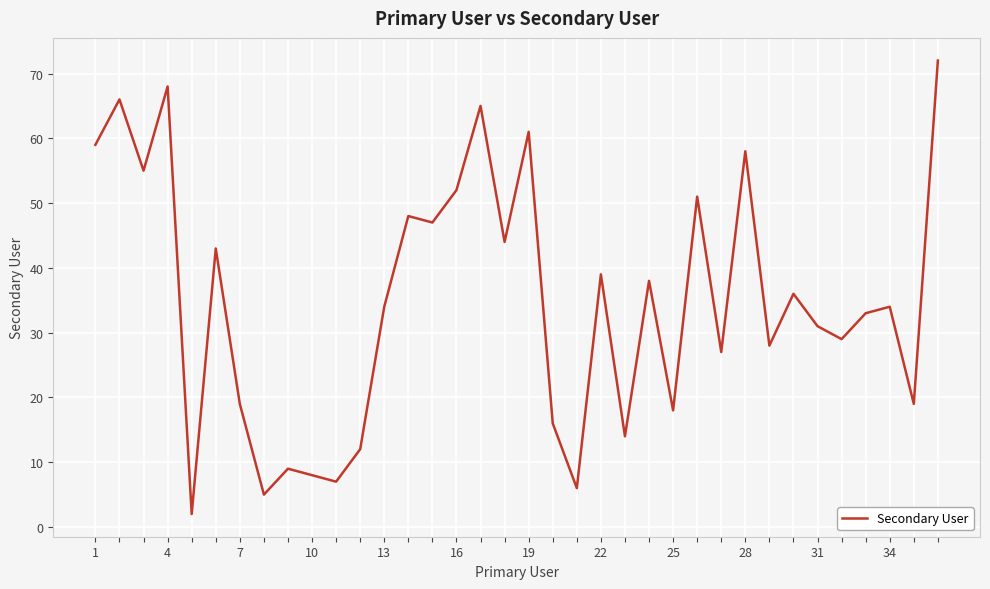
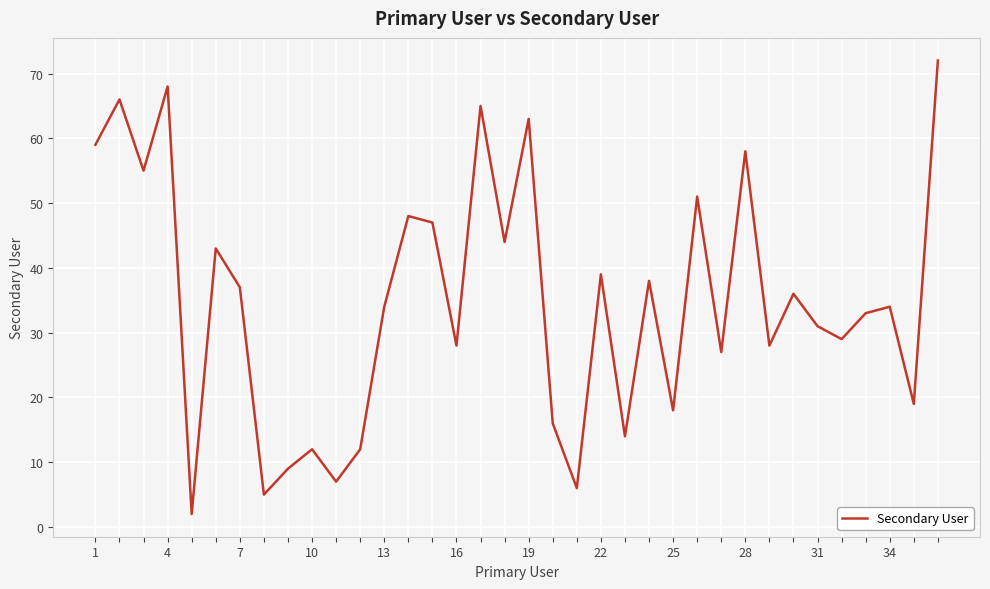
  {
    "1": 59,
    "4": 68,
-   "7": 19,
-   "10": 8,
+   "7": 37,
+   "10": 12,
    "13": 34,
-   "16": 52,
-   "19": 61,
+   "16": 28,
+   "19": 63,
    "22": 39,
    "25": 18,
    "28": 58,
    "31": 31,
    "34": 34
  }
